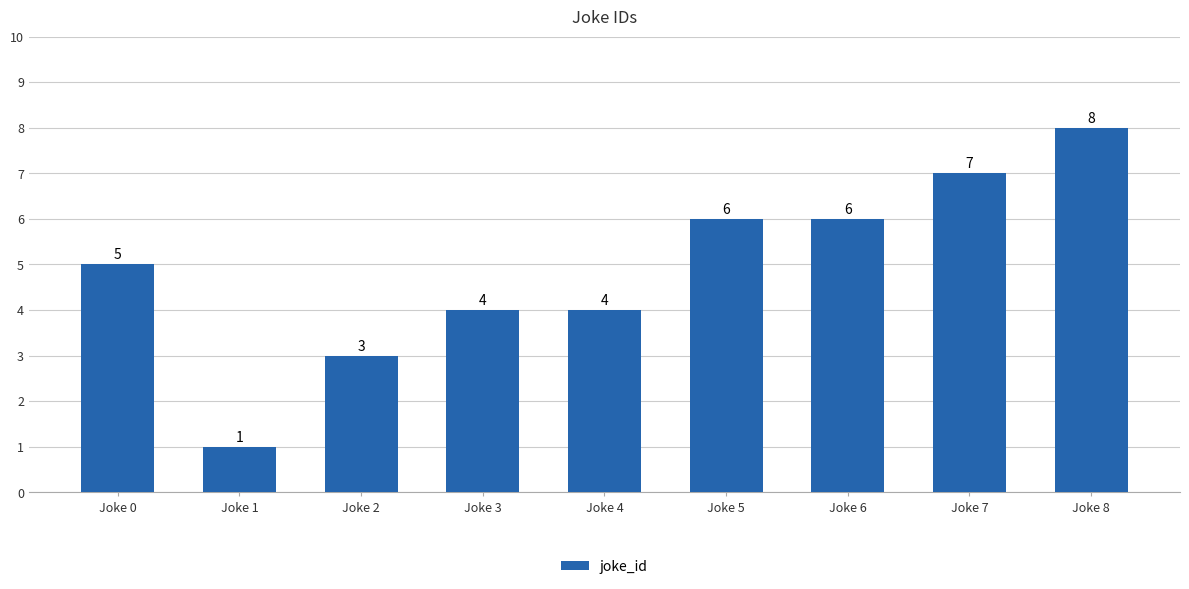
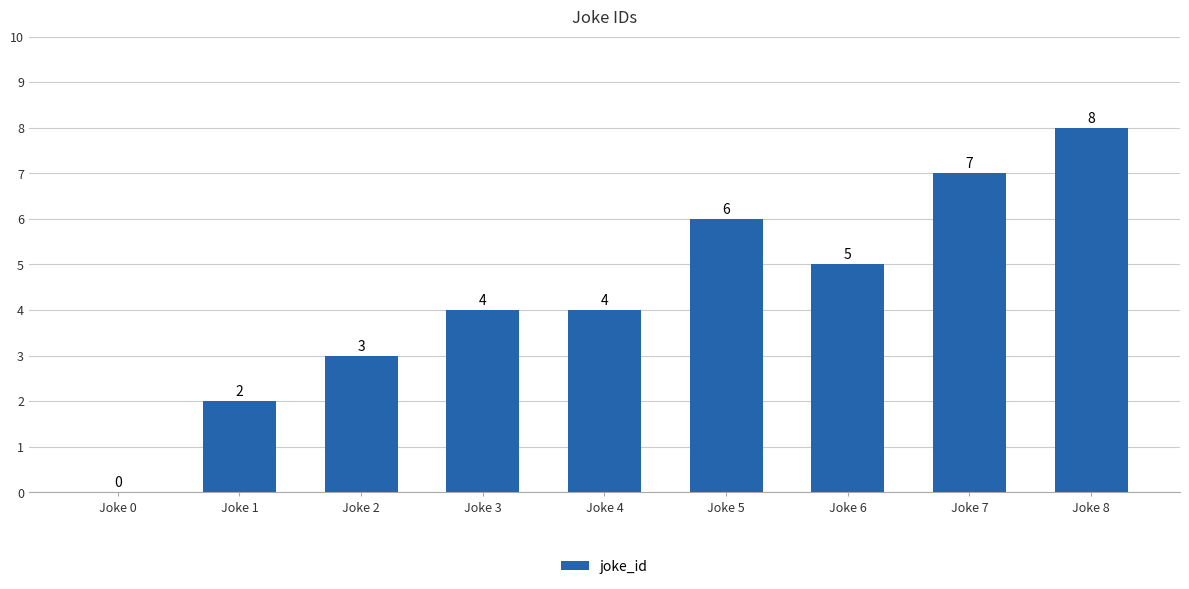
  {
-   "Joke 0": 5,
-   "Joke 1": 1,
+   "Joke 0": 0,
+   "Joke 1": 2,
    "Joke 2": 3,
    "Joke 3": 4,
    "Joke 4": 4,
    "Joke 5": 6,
-   "Joke 6": 6,
+   "Joke 6": 5,
    "Joke 7": 7,
    "Joke 8": 8
  }
